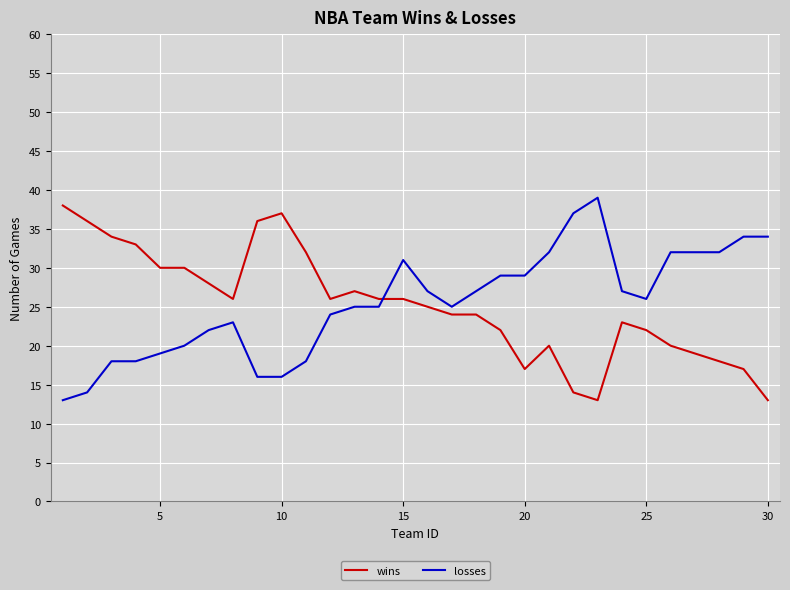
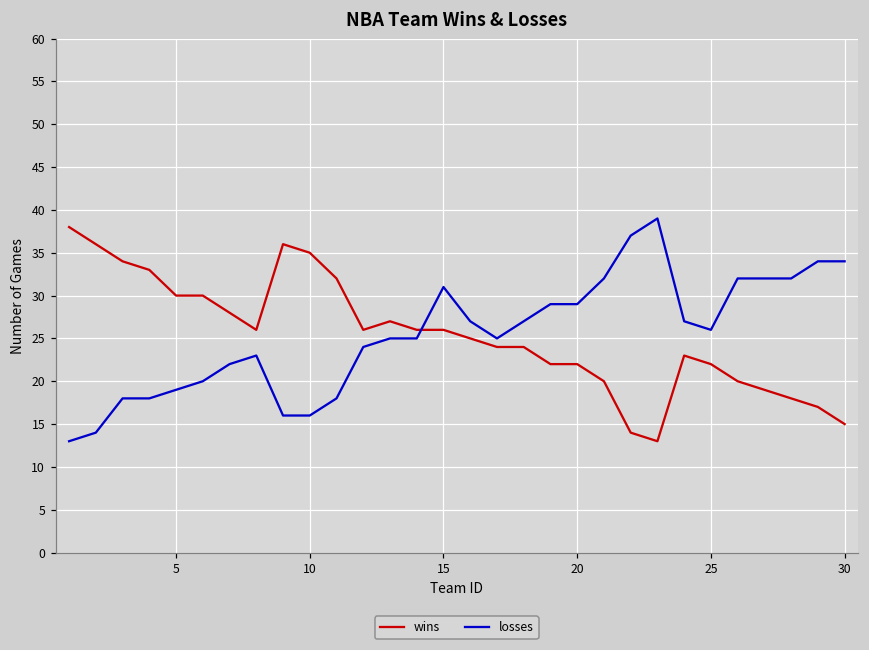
  {
    "wins": {
      "5": 30,
-     "10": 37,
+     "10": 35,
      "15": 26,
-     "20": 17,
+     "20": 22,
      "25": 22,
-     "30": 13
+     "30": 15
    },
    "losses": {
      "5": 19,
      "10": 16,
      "15": 31,
      "20": 29,
      "25": 26,
      "30": 34
    }
  }
